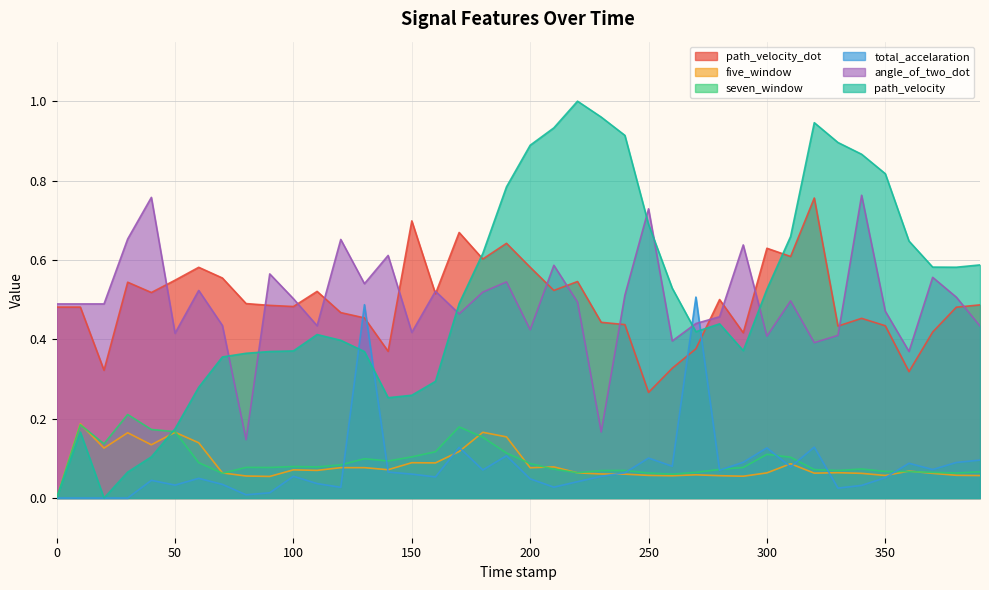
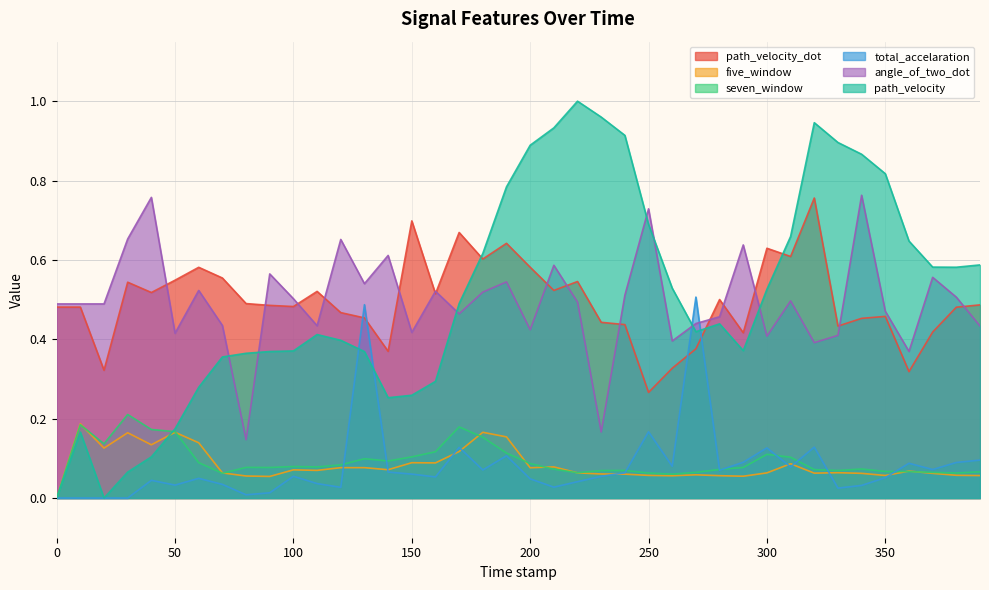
  {
    "path_velocity_dot": {
      "0": 0.48,
      "50": 0.55,
      "100": 0.48,
      "150": 0.70,
      "200": 0.58,
      "250": 0.27,
      "300": 0.63,
-     "350": 0.43
+     "350": 0.46
    },
    "five_window": {
      "100": 0.07,
      "150": 0.09,
      "200": 0.08,
      "300": 0.06
    },
    "total_accelaration": {
      "50": 0.03,
      "100": 0.05,
      "150": 0.06,
      "200": 0.05,
-     "250": 0.10,
+     "250": 0.17,
      "300": 0.13
    },
    "angle_of_two_dot": {
      "0": 0.49,
      "50": 0.42,
      "100": 0.50,
      "150": 0.42,
      "200": 0.42,
      "250": 0.73,
      "300": 0.41,
      "350": 0.47
    }
  }
